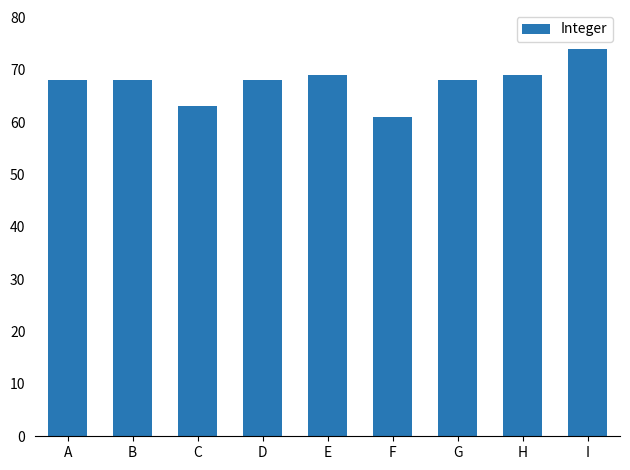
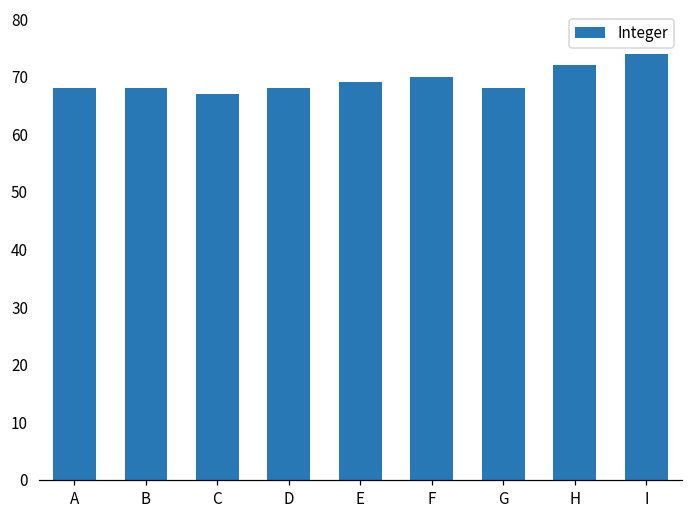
  {
    "A": 68,
    "B": 68,
-   "C": 63,
+   "C": 67,
    "D": 68,
    "E": 69,
-   "F": 61,
+   "F": 70,
    "G": 68,
-   "H": 69,
+   "H": 72,
    "I": 74
  }
